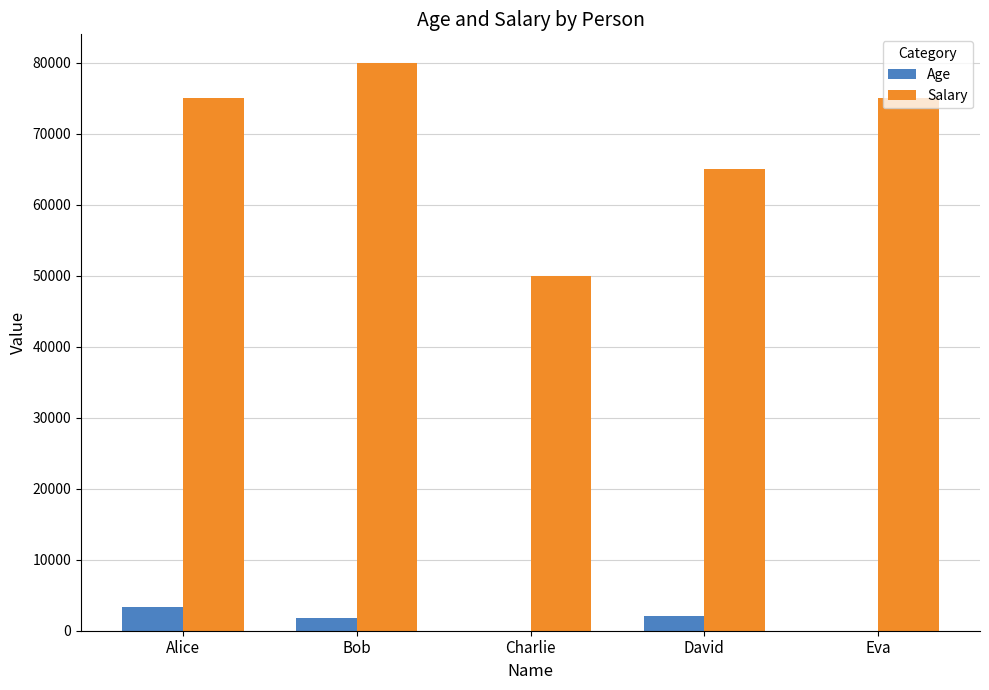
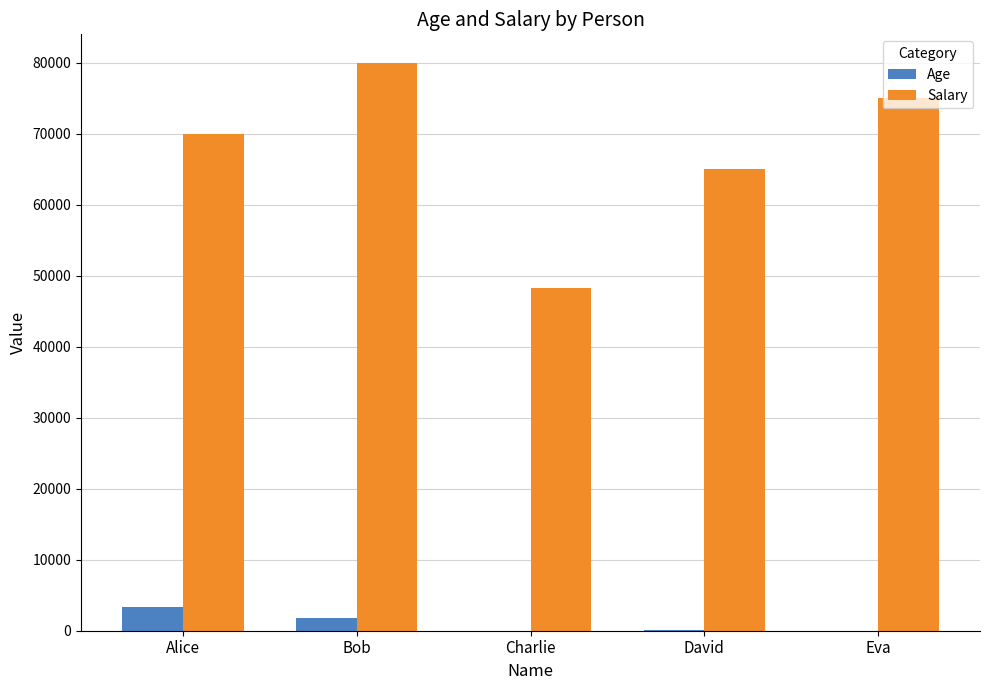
  {
    "Age": {
      "Alice": 3000,
      "Bob": 2000,
-     "David": 2000
+     "David": 0
    },
    "Salary": {
-     "Alice": 75000,
+     "Alice": 70000,
      "Bob": 80000,
-     "Charlie": 50000,
+     "Charlie": 48000,
      "David": 65000
    }
  }
